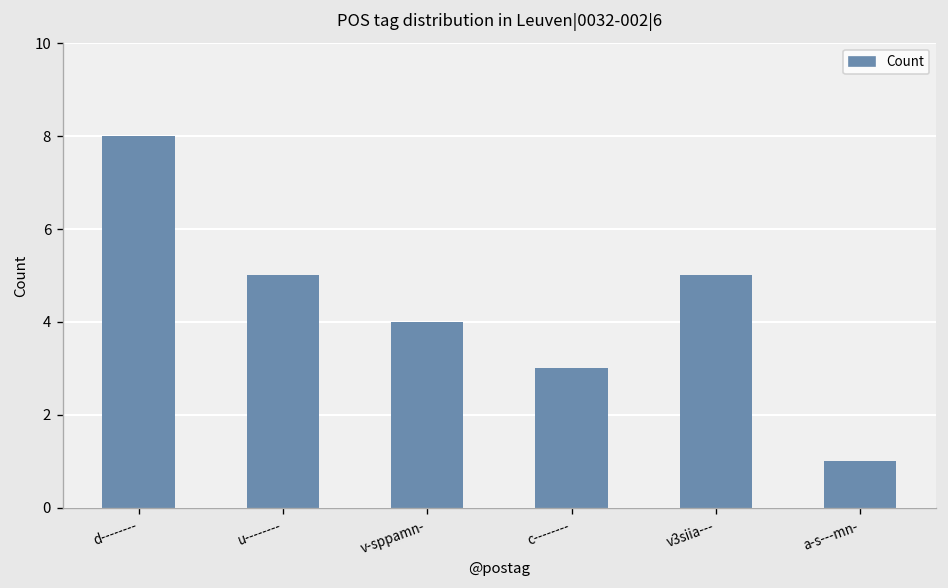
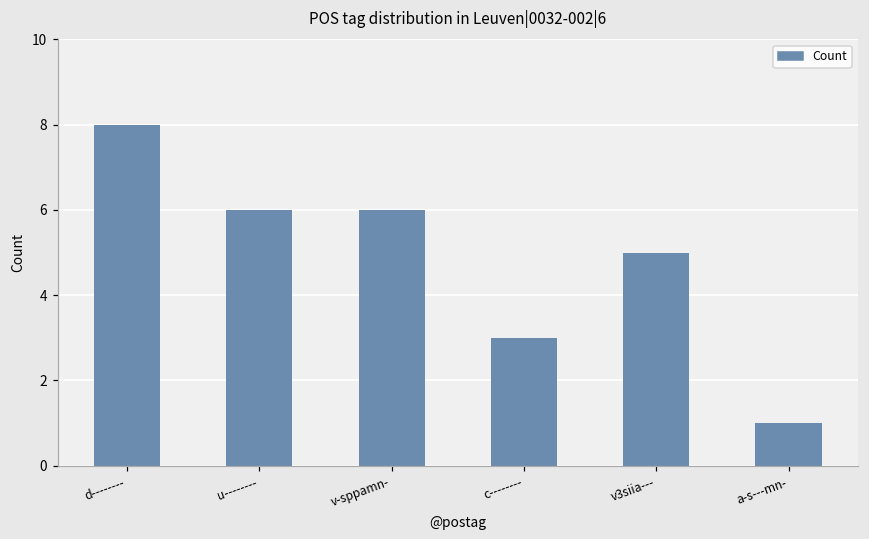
  {
    "d--------": 8,
-   "u--------": 5,
-   "v-sppamn-": 4,
+   "u--------": 6,
+   "v-sppamn-": 6,
    "c--------": 3,
    "v3siia---": 5,
    "a-s---mn-": 1
  }
